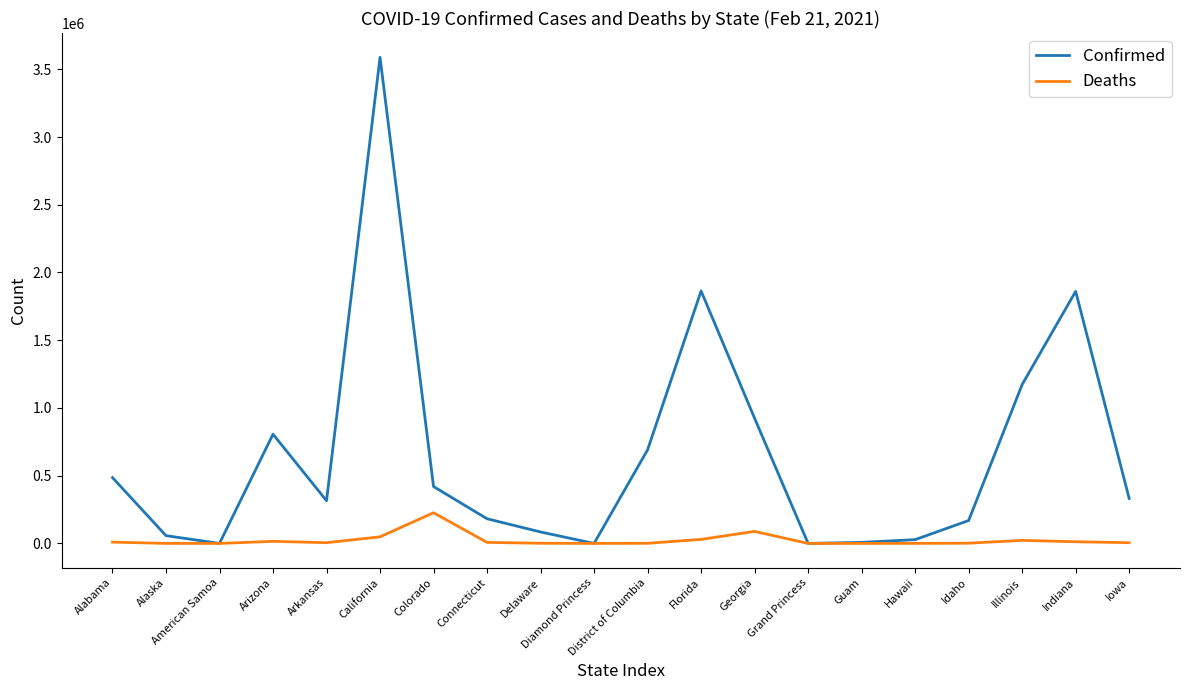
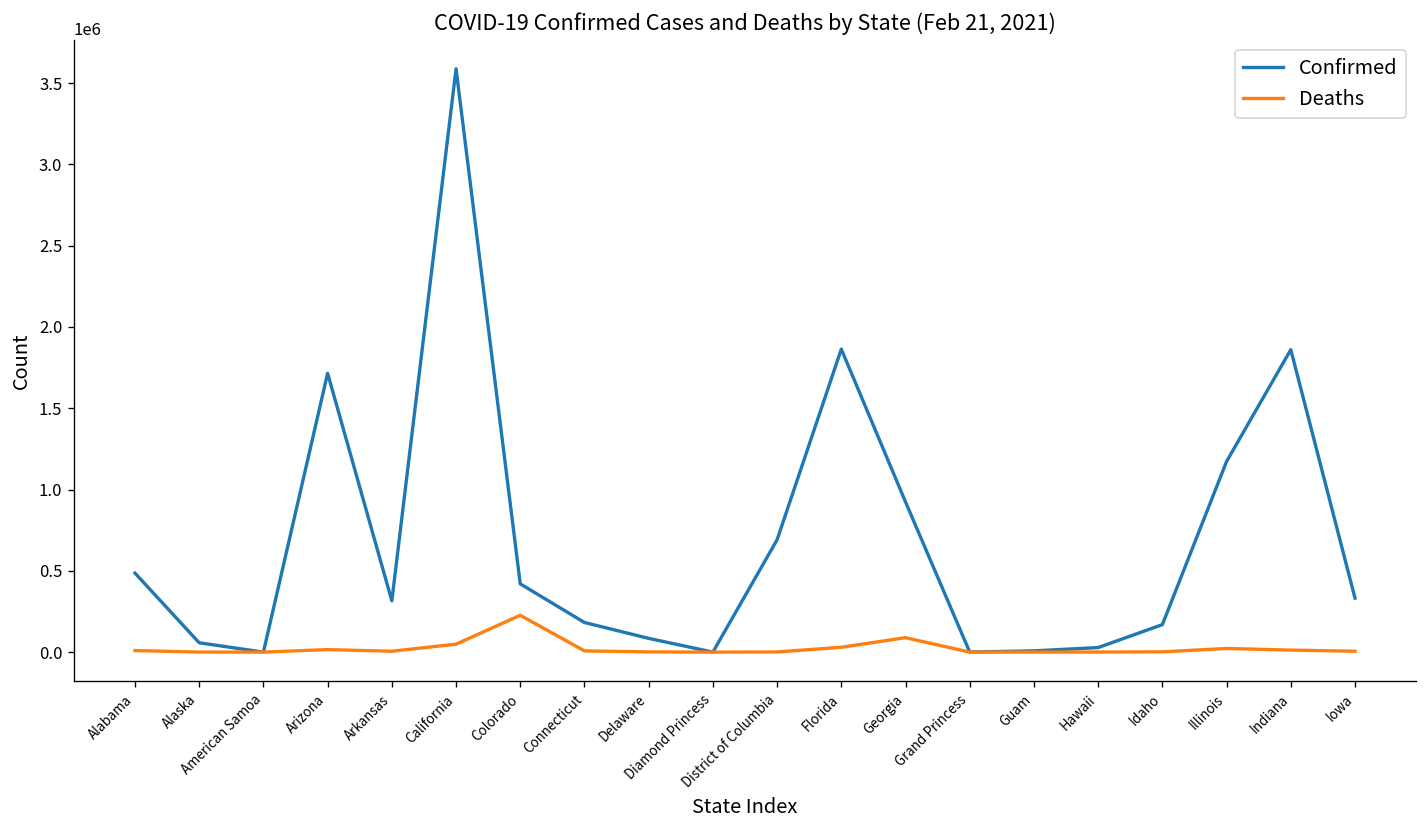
  {
    "Confirmed": {
      "Alabama": 490000,
      "Alaska": 60000,
-     "Arizona": 810000,
+     "Arizona": 1720000,
      "Arkansas": 320000,
      "California": 3590000,
      "Colorado": 420000,
      "Connecticut": 180000,
      "Delaware": 80000,
      "District of Columbia": 690000,
      "Florida": 1860000,
      "Georgia": 920000,
      "Hawaii": 30000,
      "Idaho": 170000,
      "Illinois": 1170000,
      "Indiana": 1860000,
      "Iowa": 330000
    },
    "Deaths": {
      "Alabama": 10000,
      "Alaska": 0,
      "Arizona": 20000,
      "Arkansas": 10000,
      "California": 50000,
      "Colorado": 230000,
      "Connecticut": 10000,
      "Delaware": 0,
      "District of Columbia": 0,
      "Florida": 30000,
      "Georgia": 90000,
      "Hawaii": 0,
      "Idaho": 0,
      "Illinois": 20000,
      "Indiana": 10000,
      "Iowa": 10000
    }
  }
